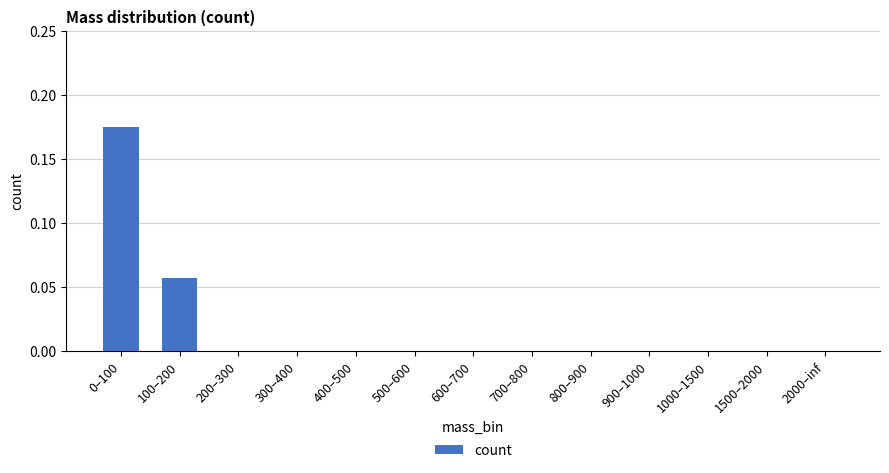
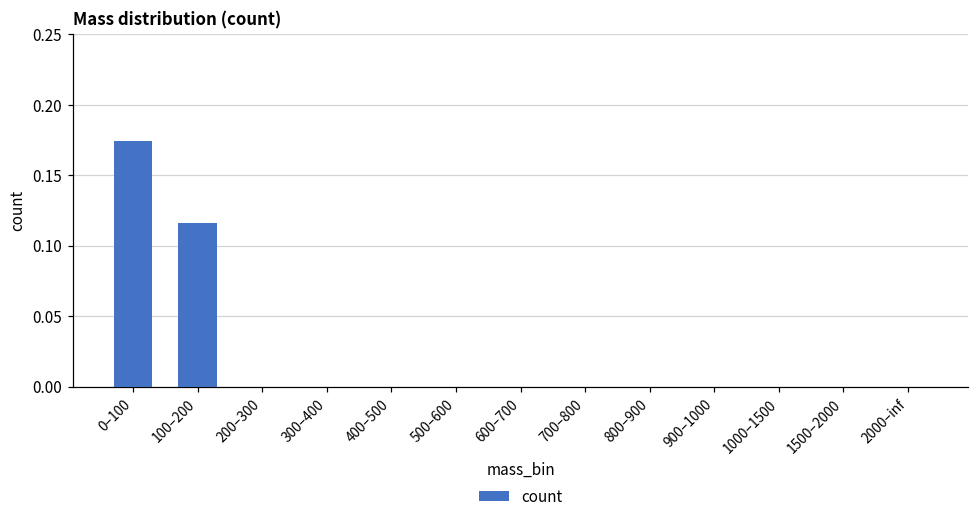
  {
    "0–100": 0.174,
-   "100–200": 0.057,
+   "100–200": 0.116,
    "200–300": 0.000,
    "300–400": 0.000,
    "400–500": 0.000,
    "500–600": 0.000,
    "600–700": 0.000,
    "700–800": 0.000,
    "800–900": 0.000,
    "900–1000": 0.000,
    "1000–1500": 0.000,
    "1500–2000": 0.000,
    "2000–inf": 0.000
  }
